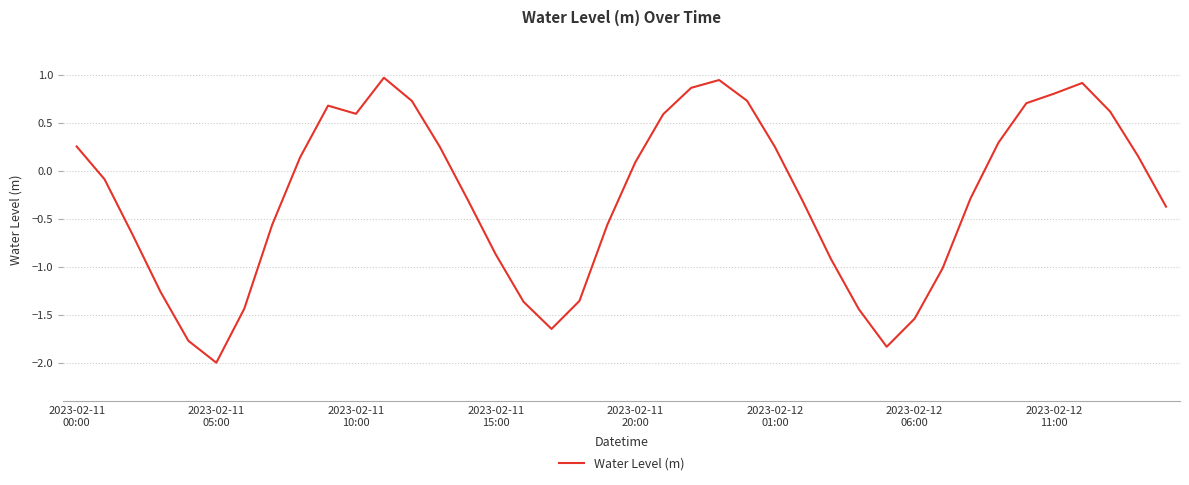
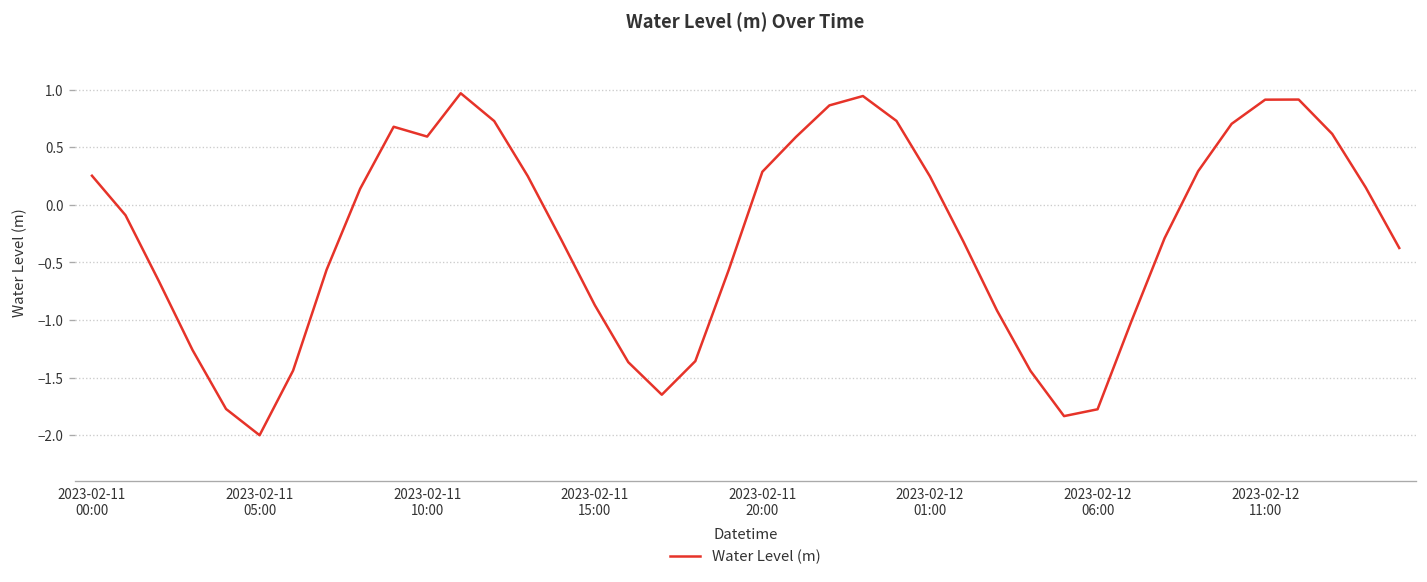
  {
    "2023-02-11 00:00": 0.3,
    "2023-02-11 05:00": -2.0,
    "2023-02-11 10:00": 0.6,
    "2023-02-11 15:00": -0.9,
-   "2023-02-11 20:00": 0.1,
+   "2023-02-11 20:00": 0.3,
    "2023-02-12 01:00": 0.2,
-   "2023-02-12 06:00": -1.5,
-   "2023-02-12 11:00": 0.8
+   "2023-02-12 06:00": -1.8,
+   "2023-02-12 11:00": 0.9
  }
